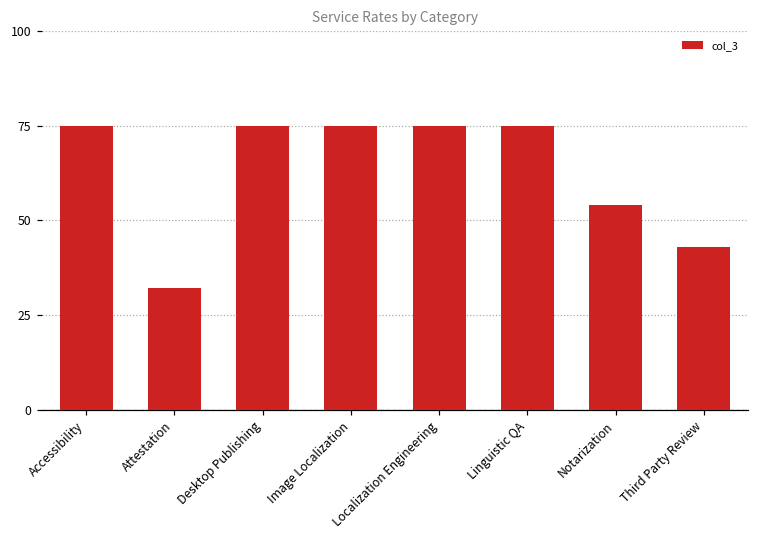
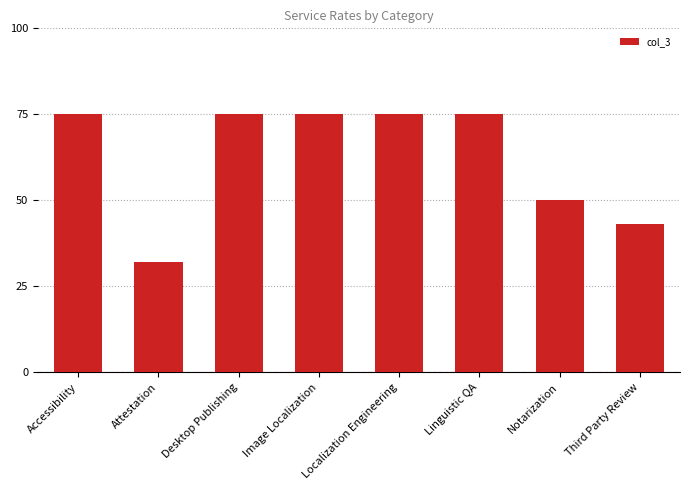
  {
    "Accessibility": 75,
    "Attestation": 32,
    "Desktop Publishing": 75,
    "Image Localization": 75,
    "Localization Engineering": 75,
    "Linguistic QA": 75,
-   "Notarization": 54,
+   "Notarization": 50,
    "Third Party Review": 43
  }
